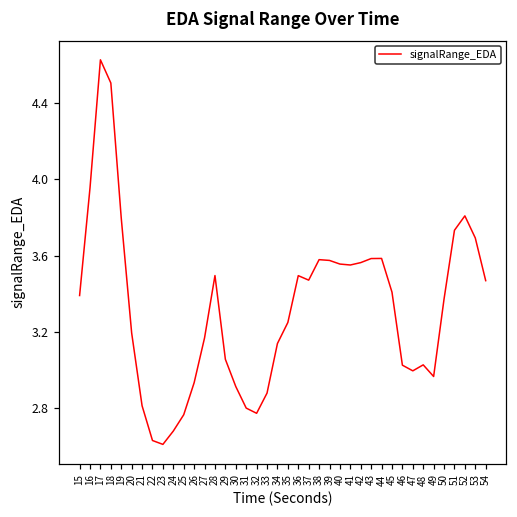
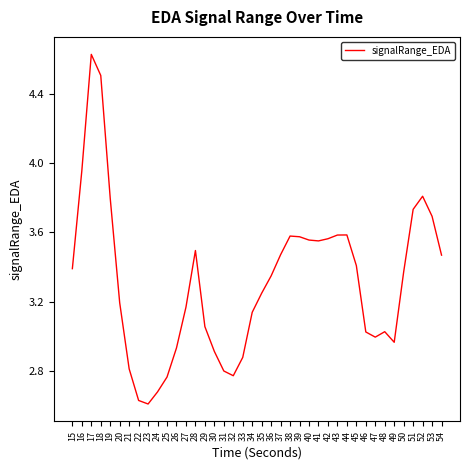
  {
    "15": 3.39,
    "16": 3.96,
    "17": 4.63,
    "18": 4.51,
    "19": 3.80,
    "20": 3.19,
    "21": 2.81,
    "22": 2.63,
    "23": 2.61,
    "24": 2.68,
    "25": 2.76,
    "26": 2.93,
    "27": 3.17,
    "28": 3.50,
    "29": 3.06,
    "30": 2.91,
    "31": 2.80,
    "32": 2.77,
    "33": 2.88,
    "34": 3.14,
    "35": 3.25,
-   "36": 3.49,
+   "36": 3.35,
    "37": 3.47,
    "38": 3.58,
    "39": 3.57,
    "40": 3.56,
    "41": 3.55,
    "42": 3.56,
    "43": 3.58,
    "44": 3.59,
    "45": 3.41,
    "46": 3.02,
    "47": 3.00,
    "48": 3.03,
    "49": 2.97,
    "50": 3.37,
    "51": 3.73,
    "52": 3.81,
    "53": 3.69,
    "54": 3.47
  }
